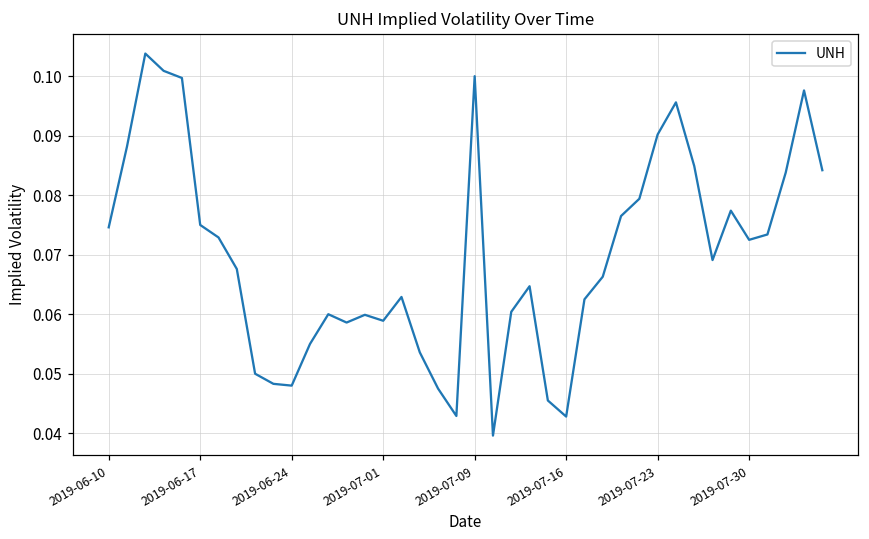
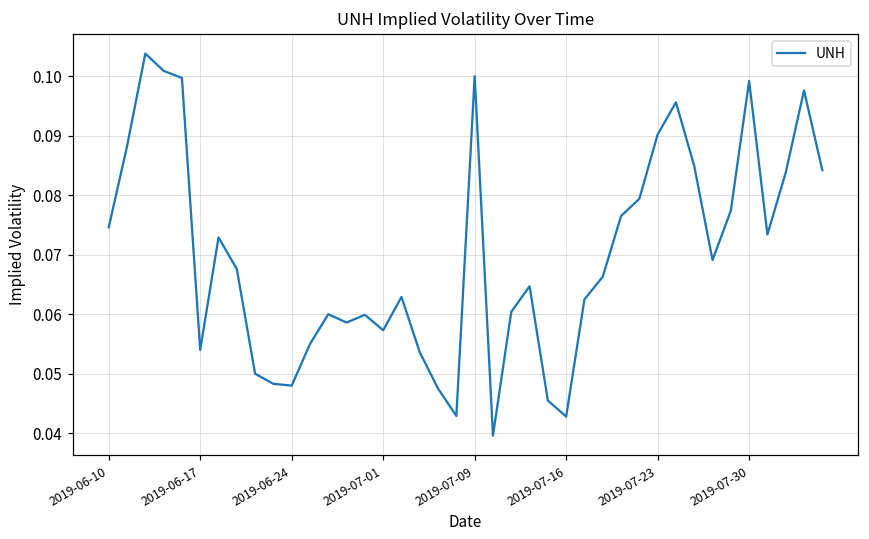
  {
    "2019-06-10": 0.075,
-   "2019-06-17": 0.075,
+   "2019-06-17": 0.054,
    "2019-06-24": 0.048,
-   "2019-07-01": 0.059,
+   "2019-07-01": 0.057,
    "2019-07-09": 0.100,
    "2019-07-16": 0.043,
    "2019-07-23": 0.090,
-   "2019-07-30": 0.073
+   "2019-07-30": 0.099
  }
